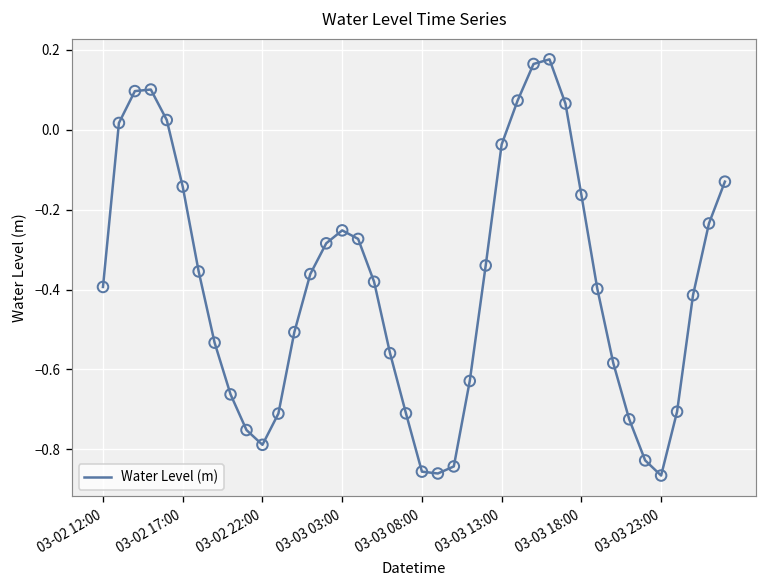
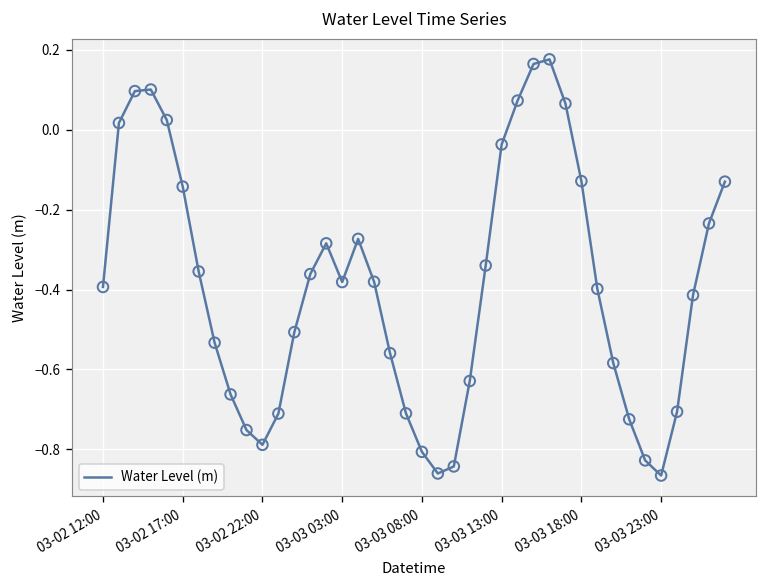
  {
    "03-02 12:00": -0.39,
    "03-02 17:00": -0.14,
    "03-02 22:00": -0.79,
-   "03-03 03:00": -0.25,
-   "03-03 08:00": -0.86,
+   "03-03 03:00": -0.38,
+   "03-03 08:00": -0.81,
    "03-03 13:00": -0.04,
-   "03-03 18:00": -0.16,
+   "03-03 18:00": -0.13,
    "03-03 23:00": -0.87
  }
